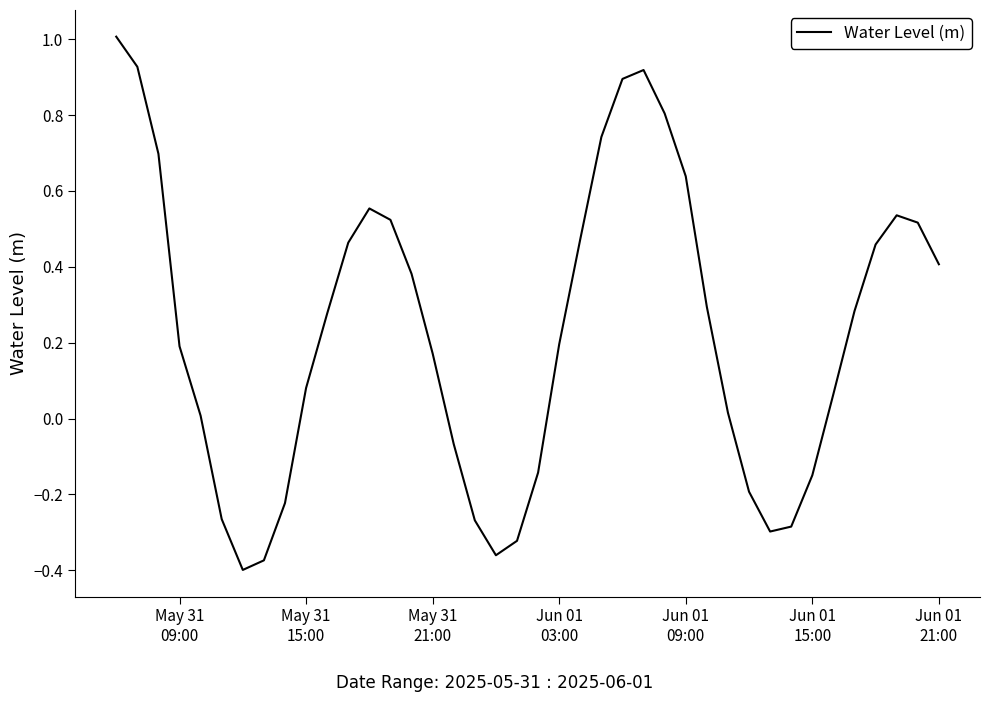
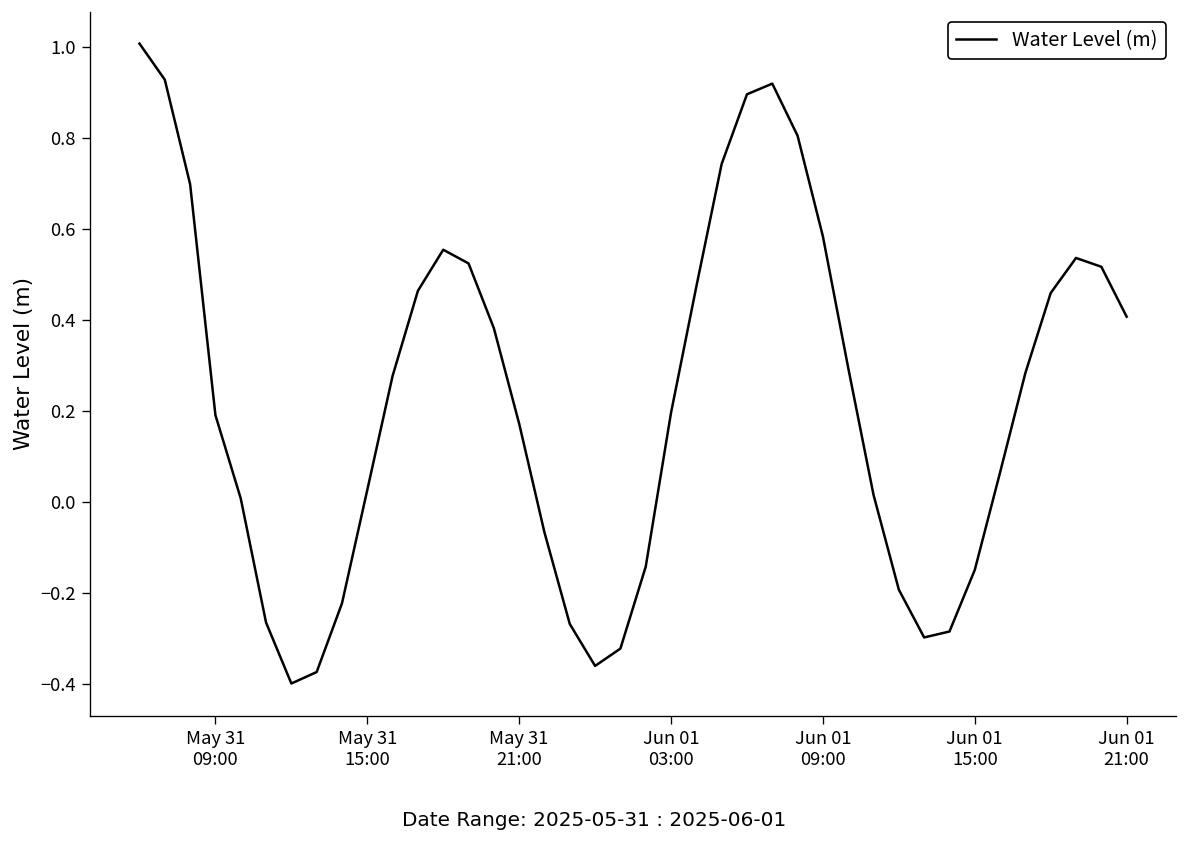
  {
    "May 31 09:00": 0.19,
-   "May 31 15:00": 0.08,
+   "May 31 15:00": 0.03,
    "May 31 21:00": 0.17,
    "Jun 01 03:00": 0.20,
-   "Jun 01 09:00": 0.64,
+   "Jun 01 09:00": 0.58,
    "Jun 01 15:00": -0.15,
    "Jun 01 21:00": 0.41
  }
